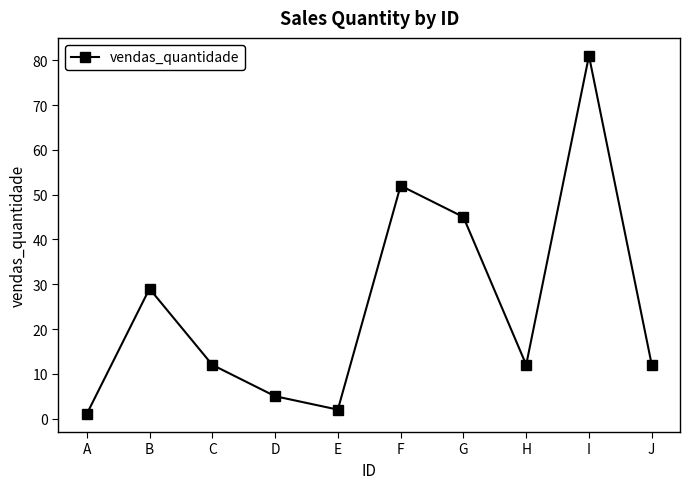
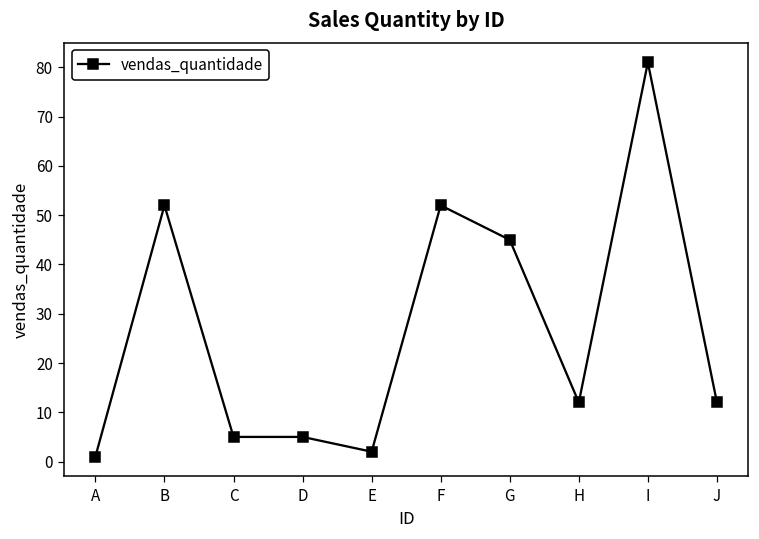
  {
    "A": 1,
-   "B": 29,
-   "C": 12,
+   "B": 52,
+   "C": 5,
    "D": 5,
    "E": 2,
    "F": 52,
    "G": 45,
    "H": 12,
    "I": 81,
    "J": 12
  }
